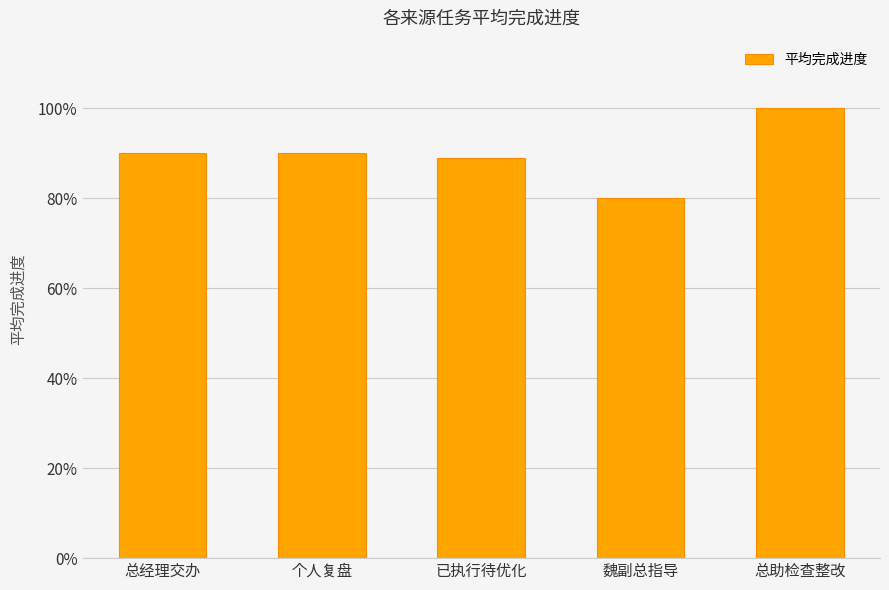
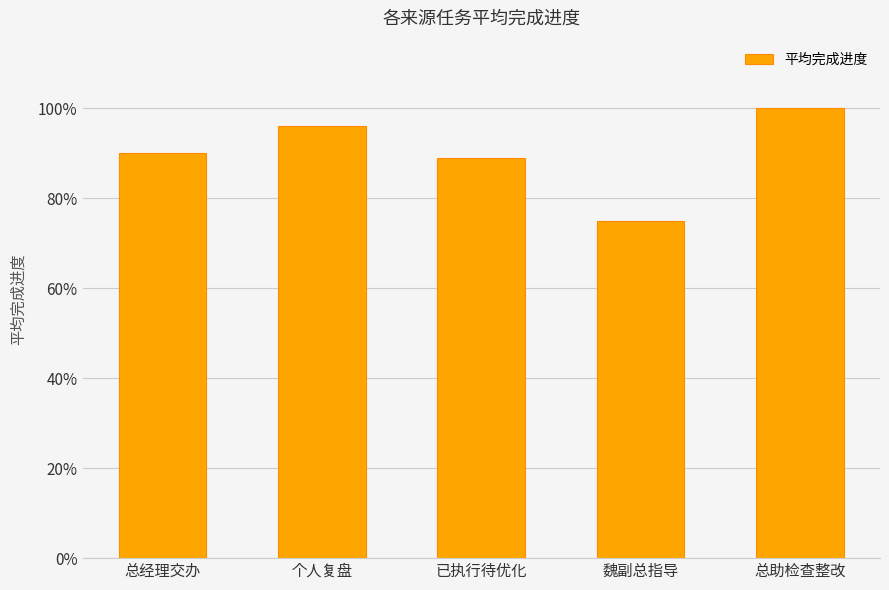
  {
    "总经理交办": "90%",
-   "个人复盘": "90%",
+   "个人复盘": "96%",
    "已执行待优化": "89%",
-   "魏副总指导": "80%",
+   "魏副总指导": "75%",
    "总助检查整改": "100%"
  }
